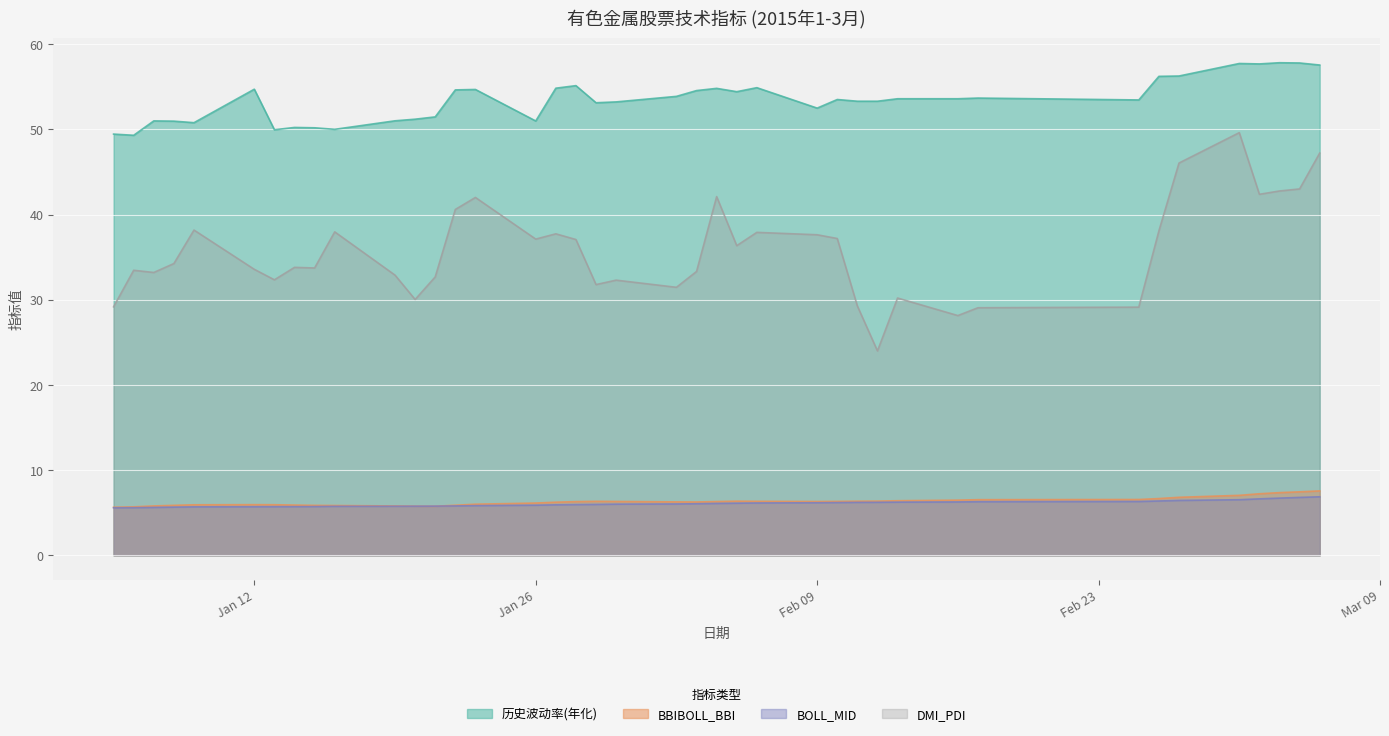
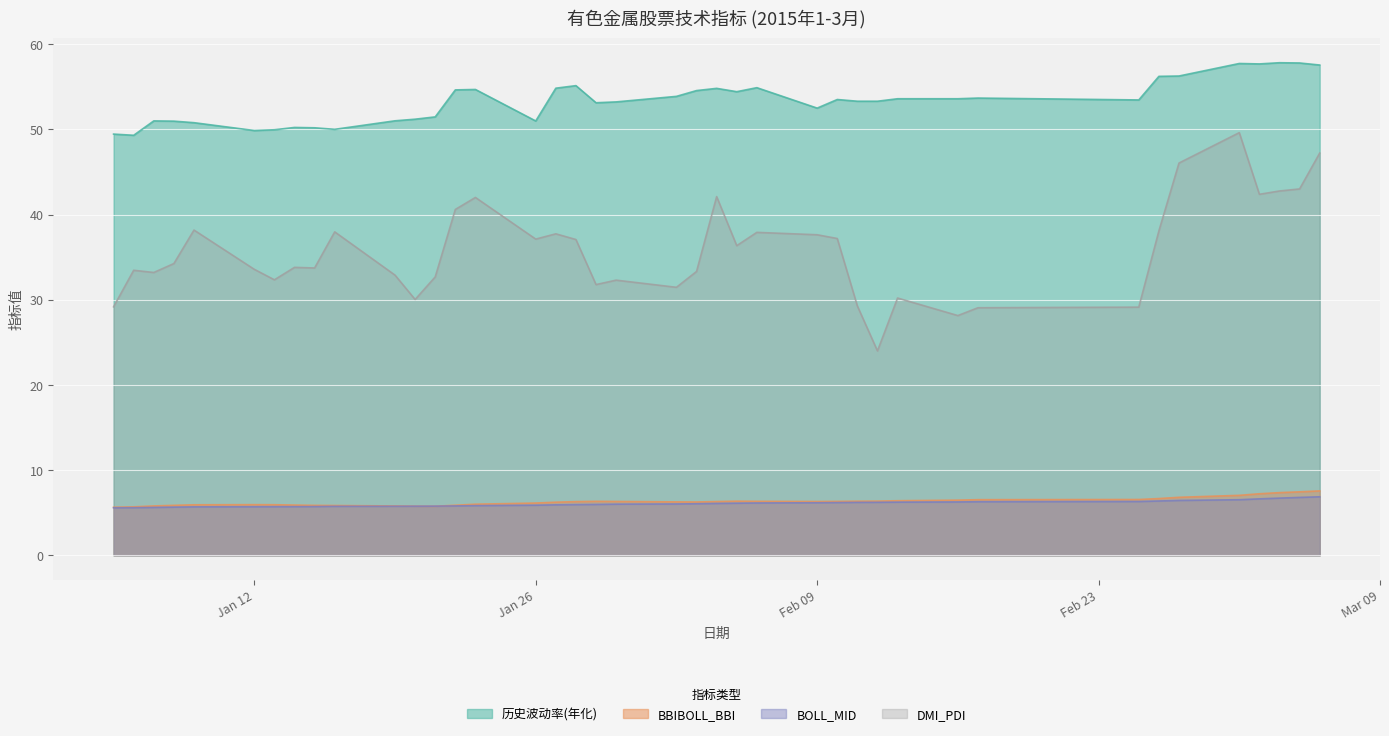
  {
    "历史波动率(年化)": {
-     "Jan 12": 55,
+     "Jan 12": 50,
      "Jan 26": 51,
      "Feb 09": 53
    }
  }
